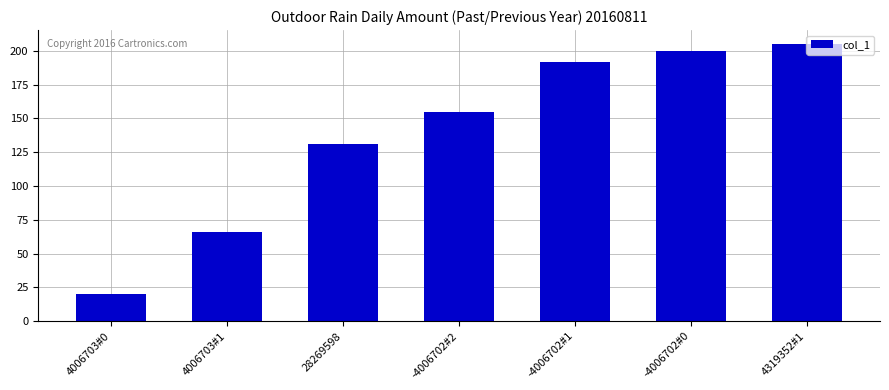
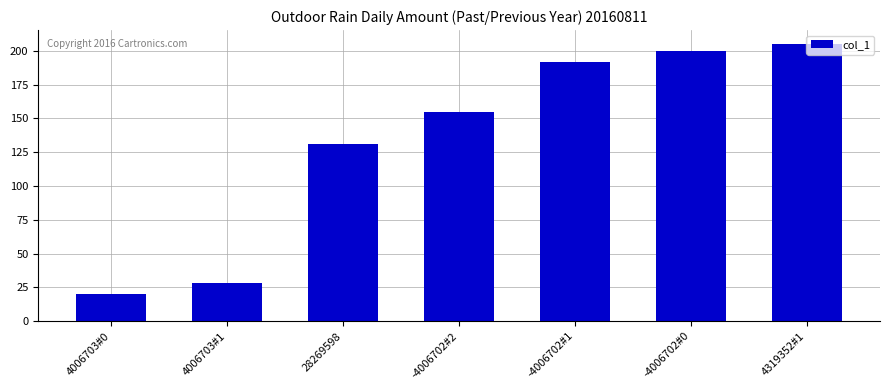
  {
    "4006703#0": 20,
-   "4006703#1": 66,
+   "4006703#1": 28,
    "28269598": 131,
    "-4006702#2": 155,
    "-4006702#1": 192,
    "-4006702#0": 200
  }
